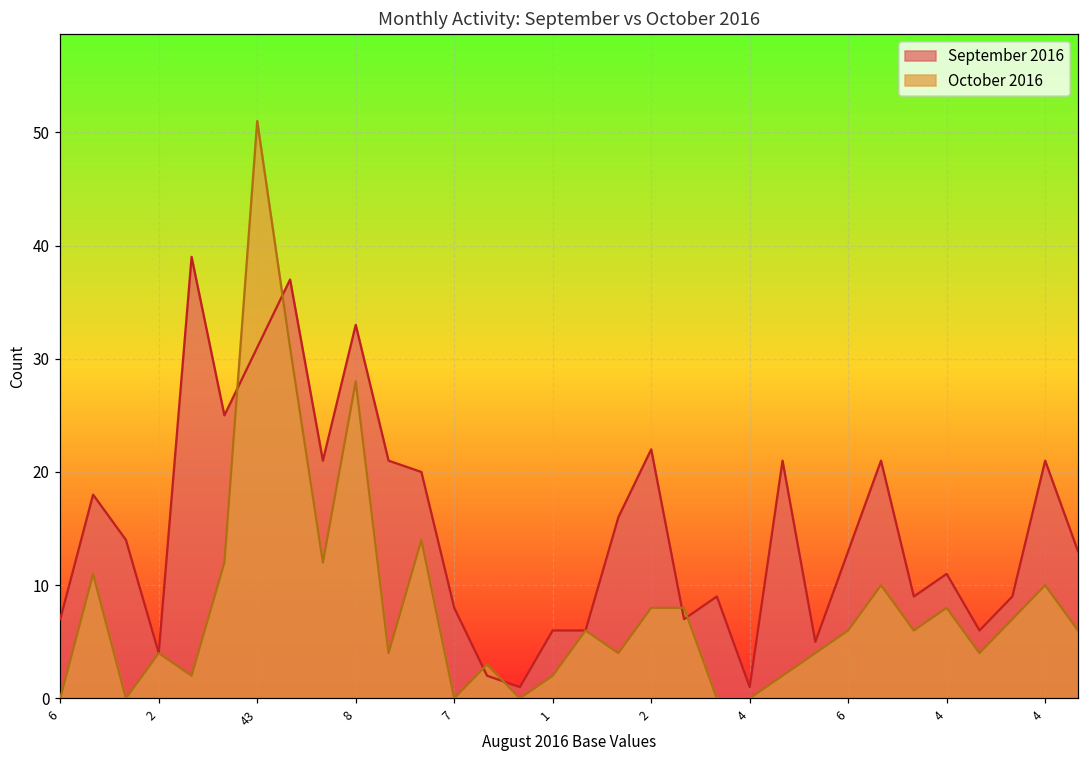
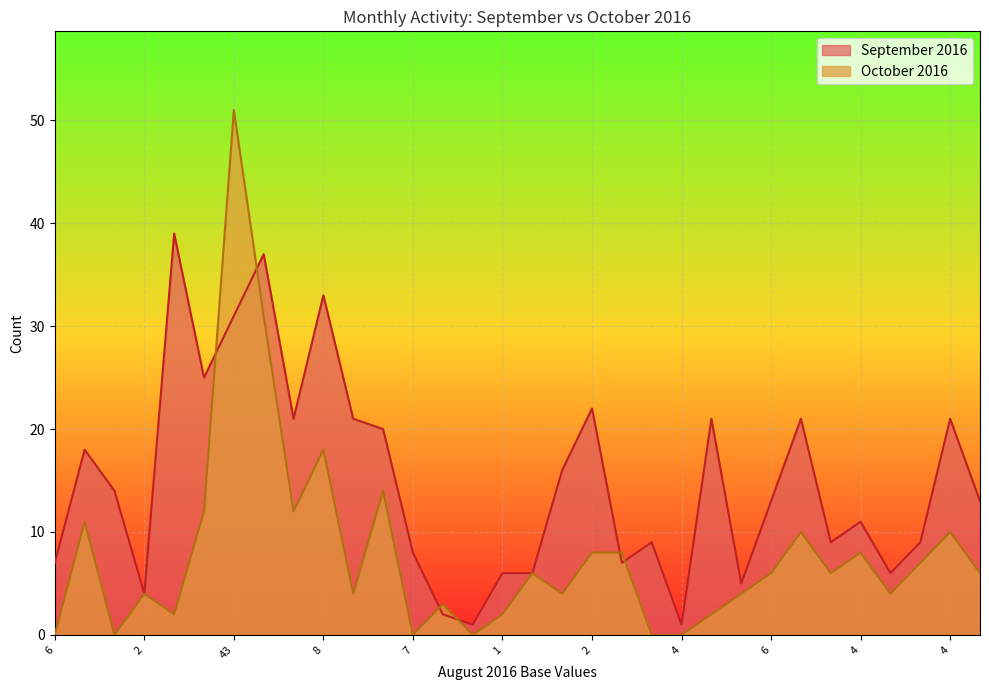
  {
    "September 2016": {
      "43": 31,
      "8": 33
    },
    "October 2016": {
      "43": 51,
-     "8": 28
+     "8": 18
    }
  }
